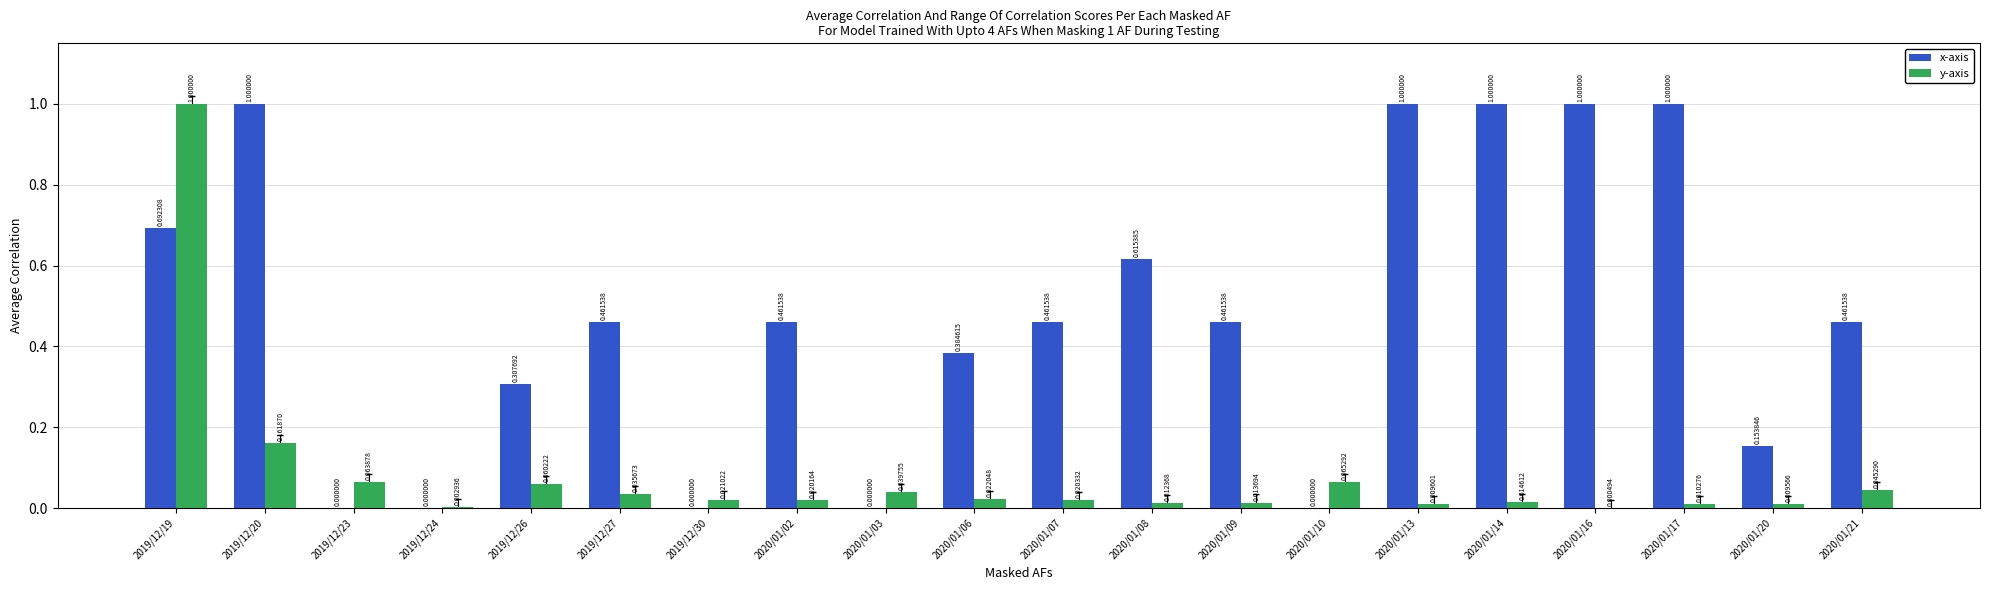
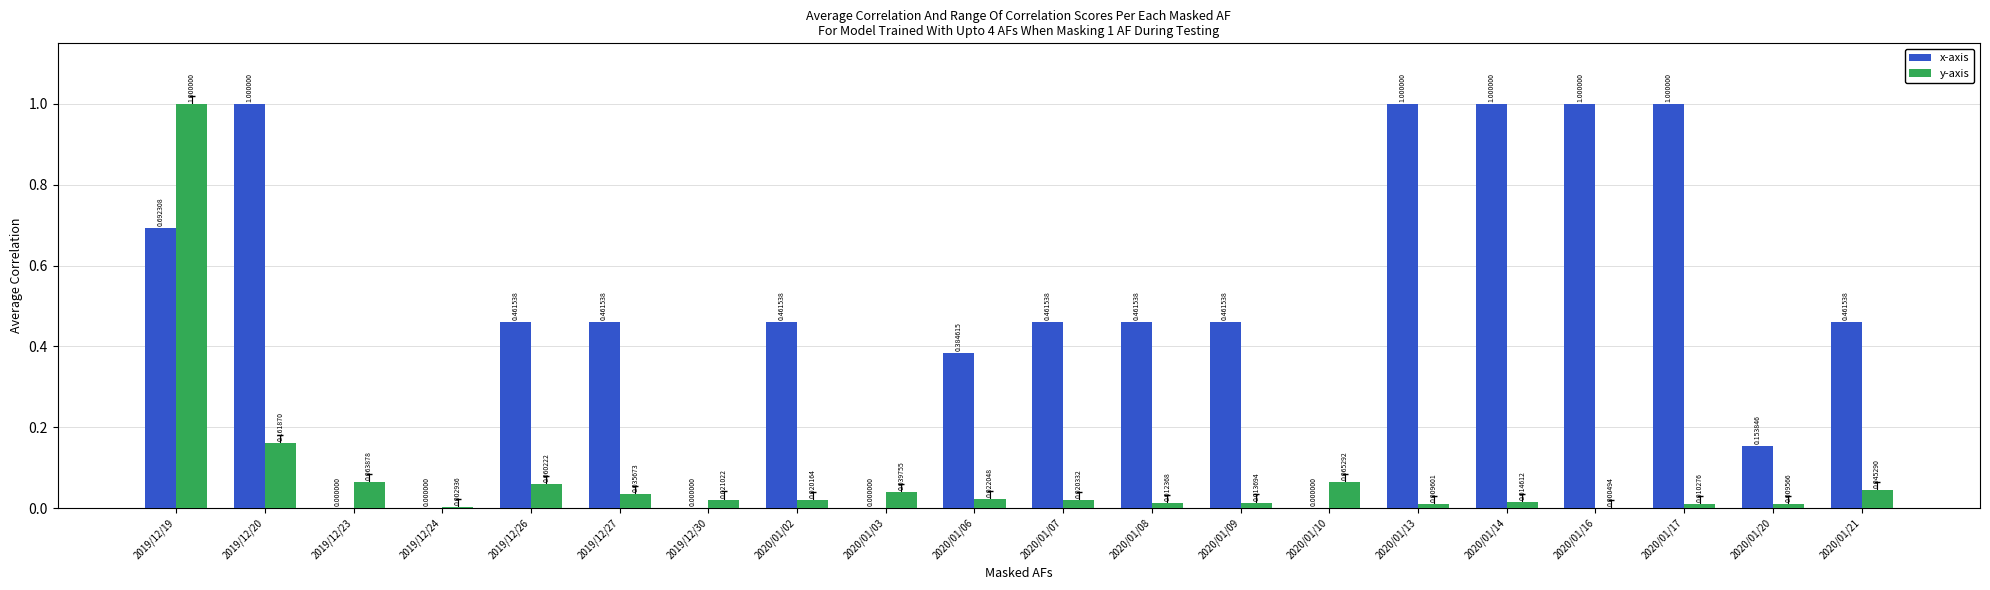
  {
    "x-axis": {
      "2019/12/19": 0.692308,
      "2019/12/20": 1.000000,
      "2019/12/23": 0.000000,
      "2019/12/24": 0.000000,
-     "2019/12/26": 0.307692,
+     "2019/12/26": 0.461538,
      "2019/12/27": 0.461538,
      "2019/12/30": 0.000000,
      "2020/01/02": 0.461538,
      "2020/01/03": 0.000000,
      "2020/01/06": 0.384615,
      "2020/01/07": 0.461538,
-     "2020/01/08": 0.615385,
+     "2020/01/08": 0.461538,
      "2020/01/09": 0.461538,
      "2020/01/10": 0.000000,
      "2020/01/13": 1.000000,
      "2020/01/14": 1.000000,
      "2020/01/16": 1.000000,
      "2020/01/17": 1.000000,
      "2020/01/20": 0.153846,
      "2020/01/21": 0.461538
    }
  }
